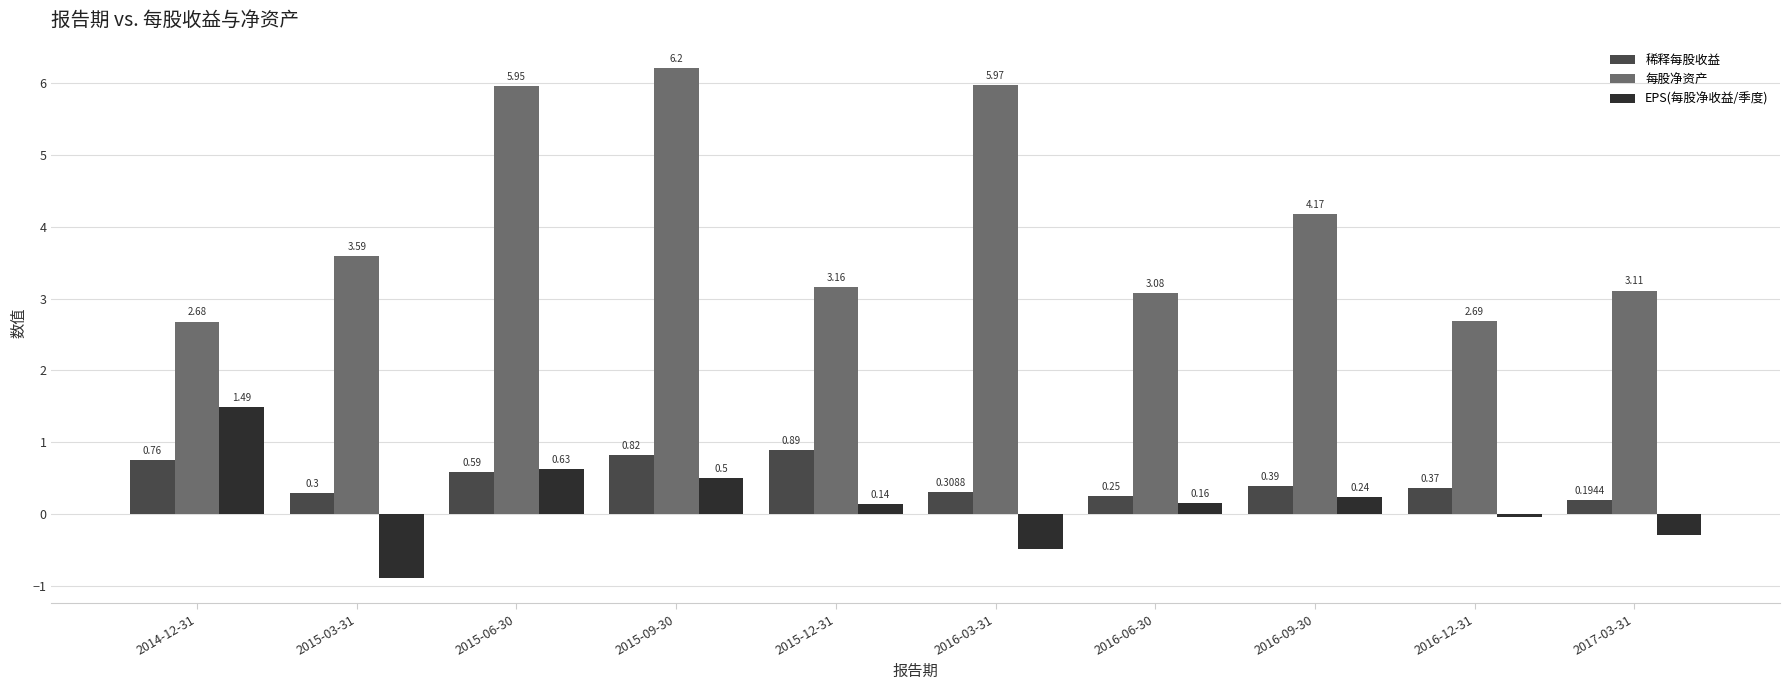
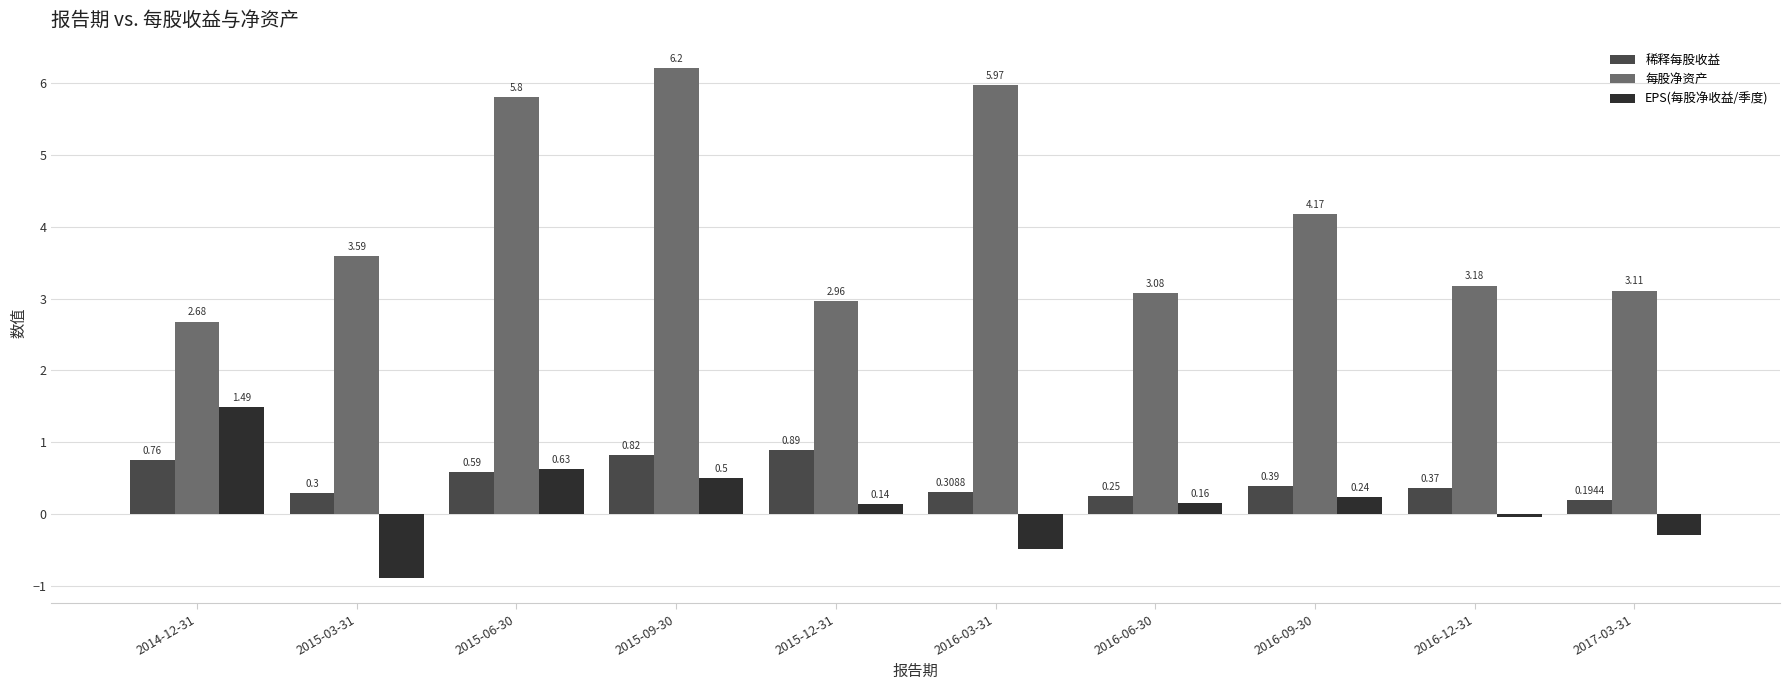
  {
    "每股净资产": {
      "2014-12-31": 2.68,
      "2015-03-31": 3.59,
-     "2015-06-30": 5.95,
+     "2015-06-30": 5.8,
      "2015-09-30": 6.2,
-     "2015-12-31": 3.16,
+     "2015-12-31": 2.96,
      "2016-03-31": 5.97,
      "2016-06-30": 3.08,
      "2016-09-30": 4.17,
-     "2016-12-31": 2.69,
+     "2016-12-31": 3.18,
      "2017-03-31": 3.11
    }
  }
